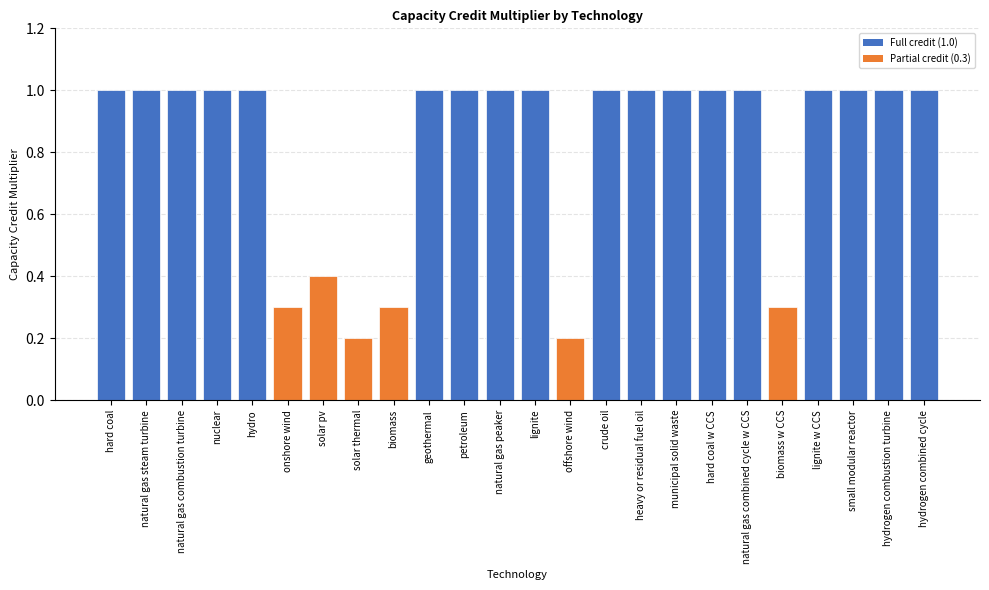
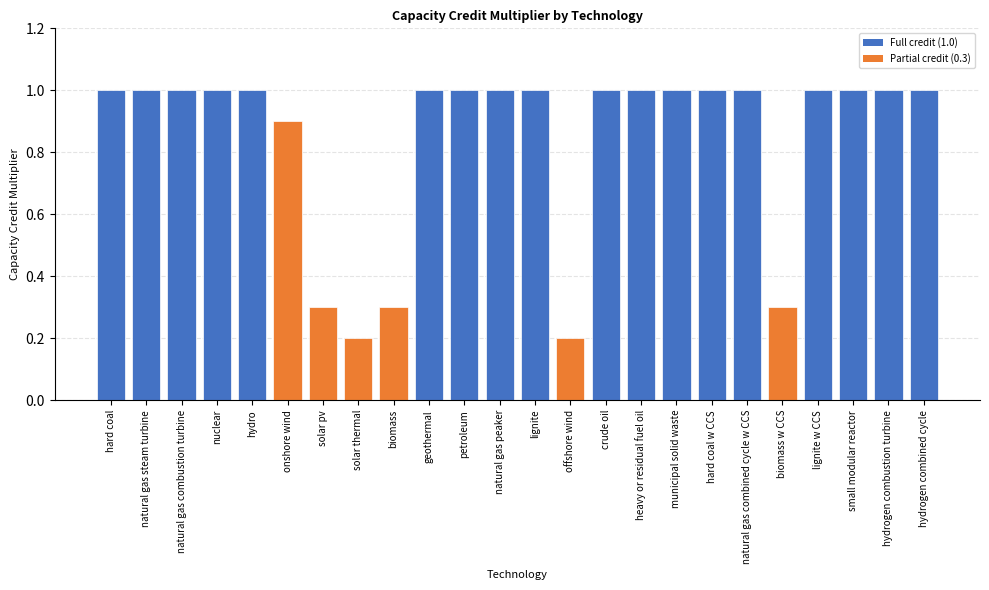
  {
    "hard coal": 1.0,
    "natural gas steam turbine": 1.0,
    "natural gas combustion turbine": 1.0,
    "nuclear": 1.0,
    "hydro": 1.0,
-   "onshore wind": 0.3,
-   "solar pv": 0.4,
+   "onshore wind": 0.9,
+   "solar pv": 0.3,
    "solar thermal": 0.2,
    "biomass": 0.3,
    "geothermal": 1.0,
    "petroleum": 1.0,
    "natural gas peaker": 1.0,
    "lignite": 1.0,
    "offshore wind": 0.2,
    "crude oil": 1.0,
    "heavy or residual fuel oil": 1.0,
    "municipal solid waste": 1.0,
    "hard coal w CCS": 1.0,
    "natural gas combined cycle w CCS": 1.0,
    "biomass w CCS": 0.3,
    "lignite w CCS": 1.0,
    "small modular reactor": 1.0,
    "hydrogen combustion turbine": 1.0,
    "hydrogen combined cycle": 1.0
  }
